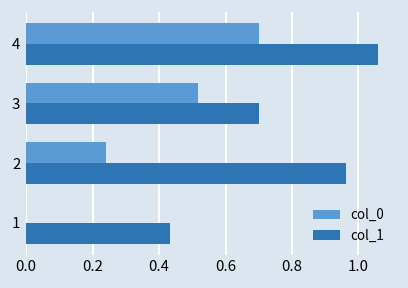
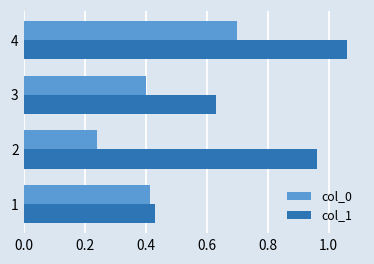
  {
    "col_0": {
      "4": 0.70,
-     "3": 0.52,
+     "3": 0.40,
      "2": 0.24,
-     "1": 0.00
+     "1": 0.41
    },
    "col_1": {
      "4": 1.06,
-     "3": 0.70,
+     "3": 0.63,
      "2": 0.96,
      "1": 0.43
    }
  }
